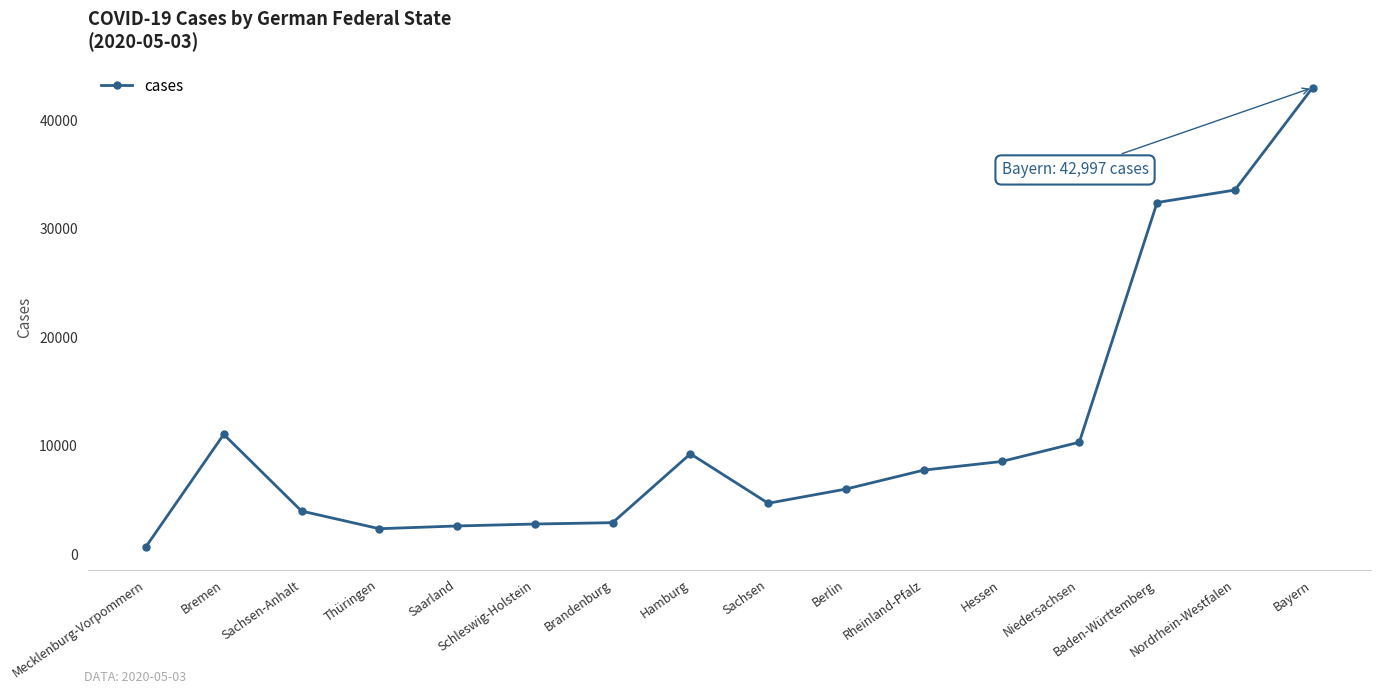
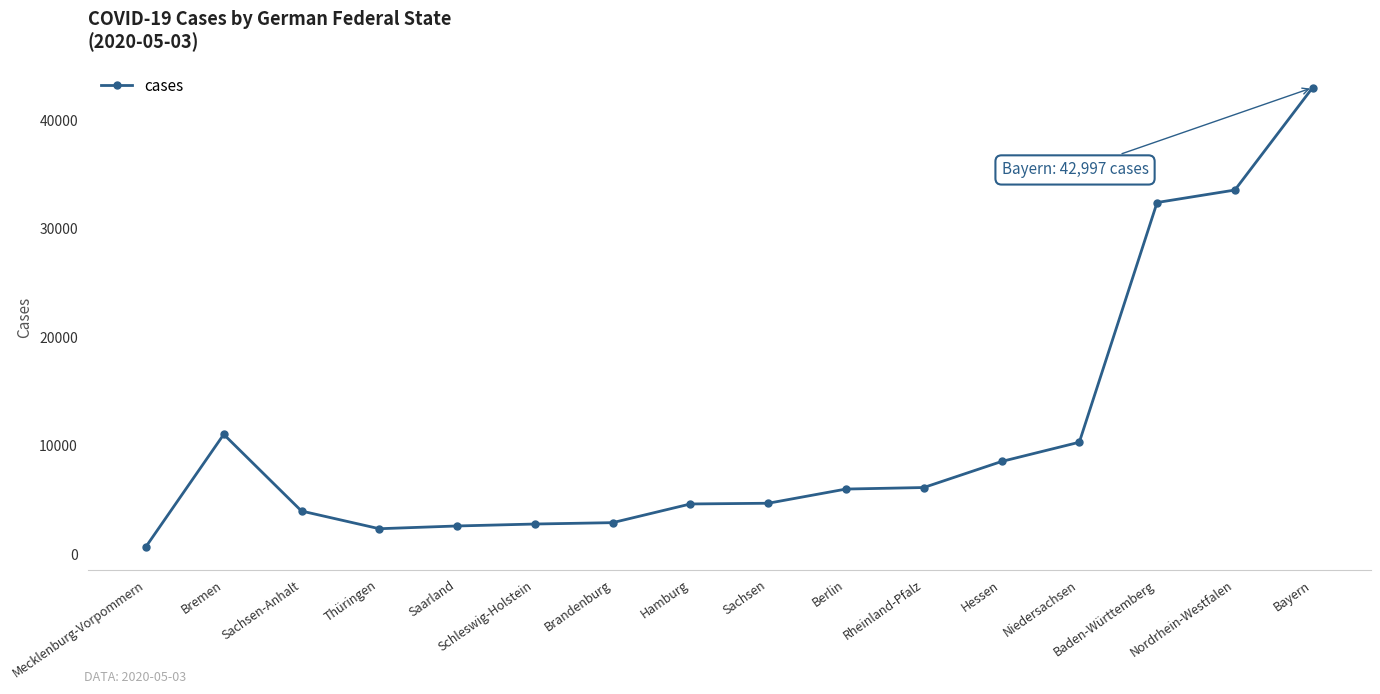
  {
    "Mecklenburg-Vorpommern": 700,
    "Bremen": 11000,
    "Sachsen-Anhalt": 4000,
    "Thüringen": 2400,
    "Saarland": 2600,
    "Schleswig-Holstein": 2800,
    "Brandenburg": 2900,
-   "Hamburg": 9300,
+   "Hamburg": 4600,
    "Sachsen": 4700,
    "Berlin": 6000,
-   "Rheinland-Pfalz": 7800,
+   "Rheinland-Pfalz": 6200,
    "Hessen": 8500,
    "Niedersachsen": 10300,
    "Baden-Württemberg": 32400,
    "Nordrhein-Westfalen": 33600
  }
